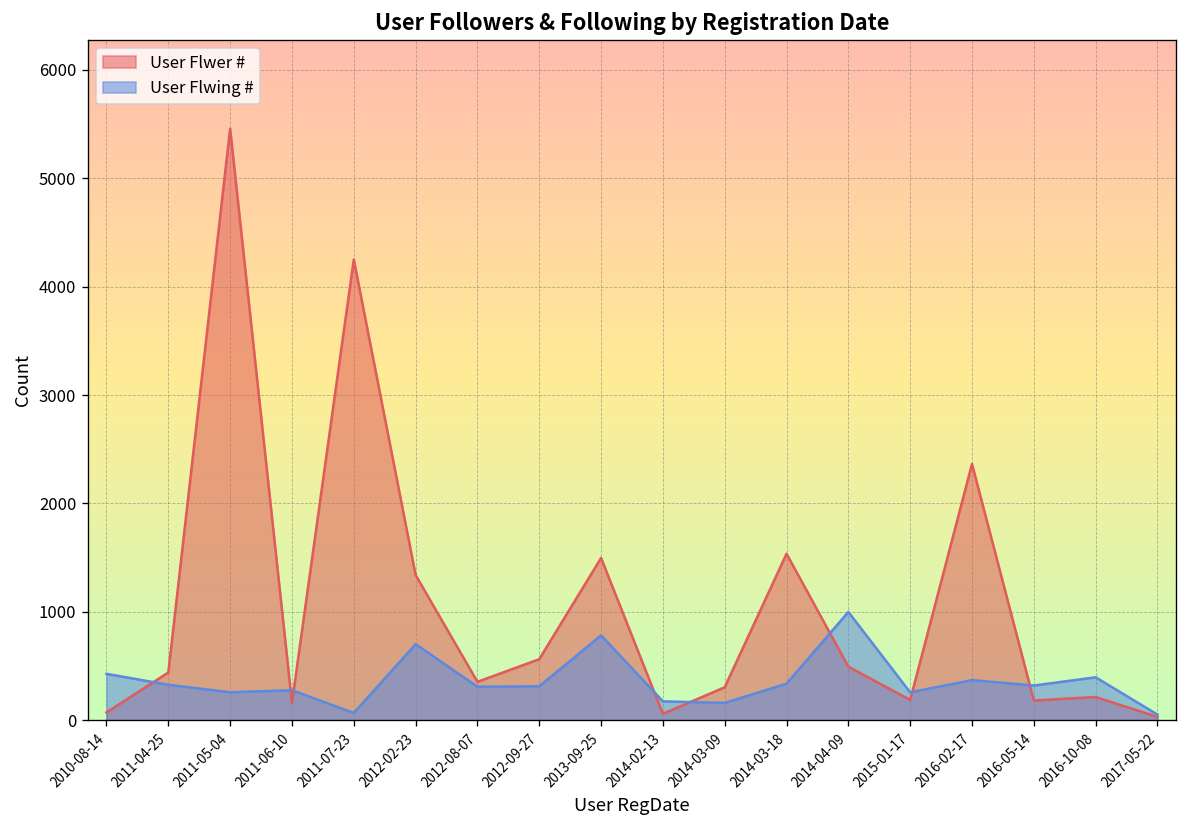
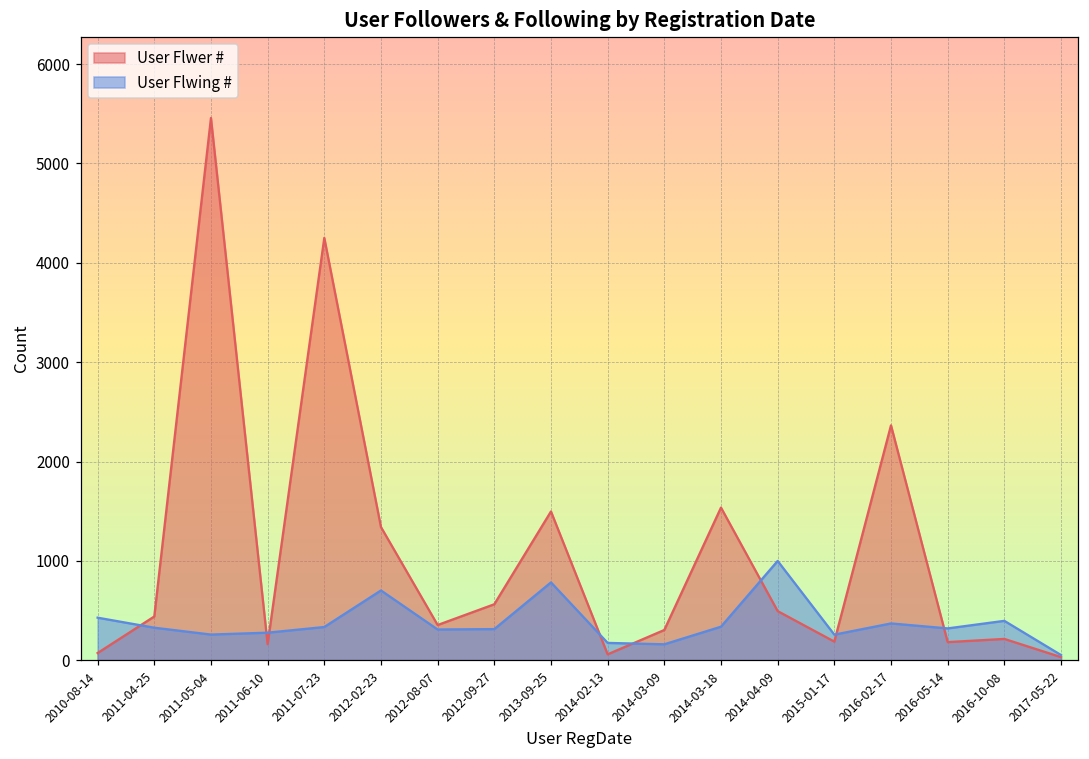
  {
    "User Flwer #": {
      "2010-08-14": 100,
      "2011-04-25": 400,
      "2011-05-04": 5500,
      "2011-06-10": 200,
      "2011-07-23": 4300,
      "2012-02-23": 1300,
      "2012-08-07": 400,
      "2012-09-27": 600,
      "2013-09-25": 1500,
      "2014-02-13": 100,
      "2014-03-09": 300,
      "2014-03-18": 1500,
      "2014-04-09": 500,
      "2015-01-17": 200,
      "2016-02-17": 2400,
      "2016-05-14": 200,
      "2016-10-08": 200
    },
    "User Flwing #": {
      "2010-08-14": 400,
      "2011-04-25": 300,
      "2011-05-04": 300,
      "2011-06-10": 300,
-     "2011-07-23": 100,
+     "2011-07-23": 300,
      "2012-02-23": 700,
      "2012-08-07": 300,
      "2012-09-27": 300,
      "2013-09-25": 800,
      "2014-02-13": 200,
      "2014-03-09": 200,
      "2014-03-18": 300,
      "2014-04-09": 1000,
      "2015-01-17": 300,
      "2016-02-17": 400,
      "2016-05-14": 300,
      "2016-10-08": 400
    }
  }
